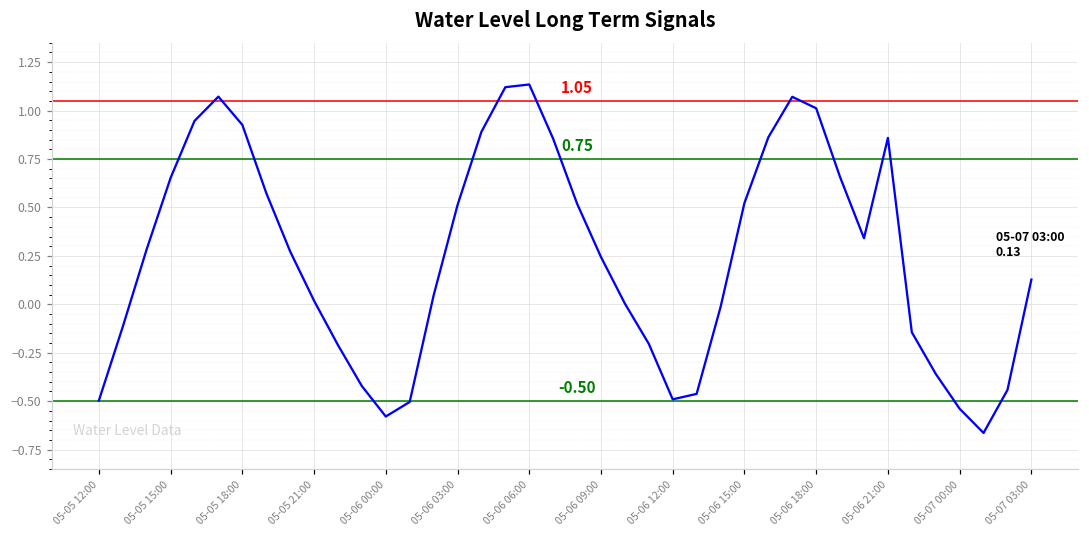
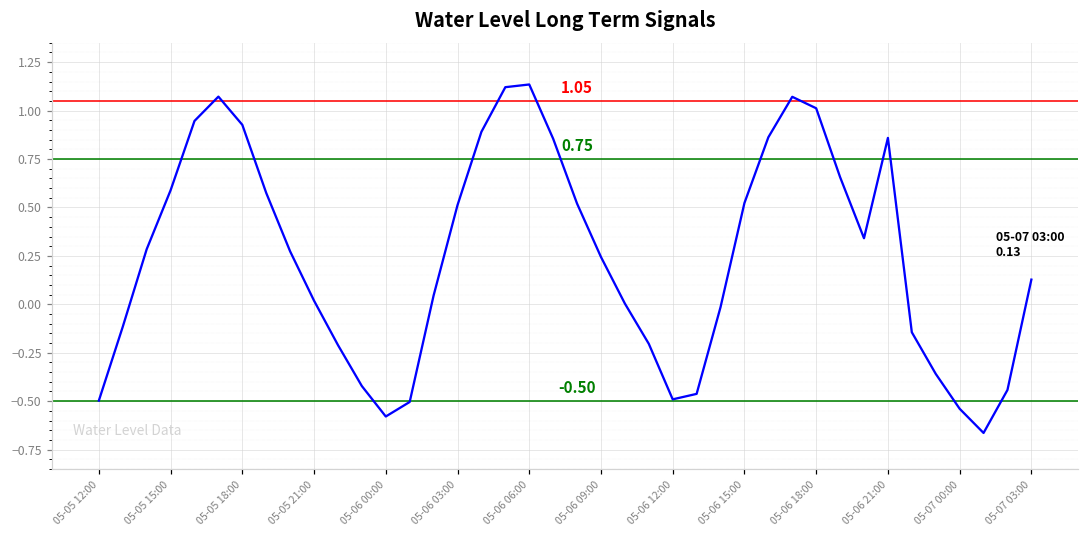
  {
    "05-05 12:00": -0.50,
-   "05-05 15:00": 0.65,
+   "05-05 15:00": 0.59,
    "05-05 18:00": 0.93,
    "05-05 21:00": 0.02,
    "05-06 00:00": -0.58,
    "05-06 03:00": 0.51,
    "05-06 06:00": 1.13,
    "05-06 09:00": 0.24,
    "05-06 12:00": -0.49,
    "05-06 15:00": 0.52,
    "05-06 18:00": 1.01,
    "05-06 21:00": 0.86,
    "05-07 00:00": -0.54
  }
